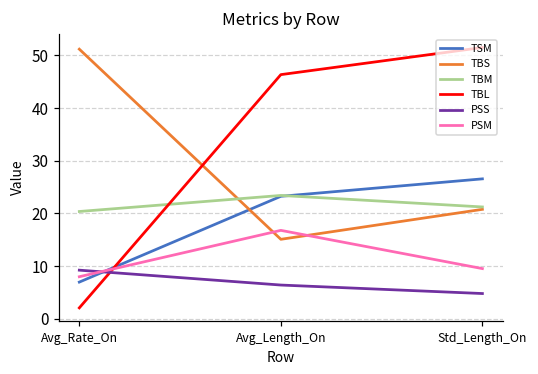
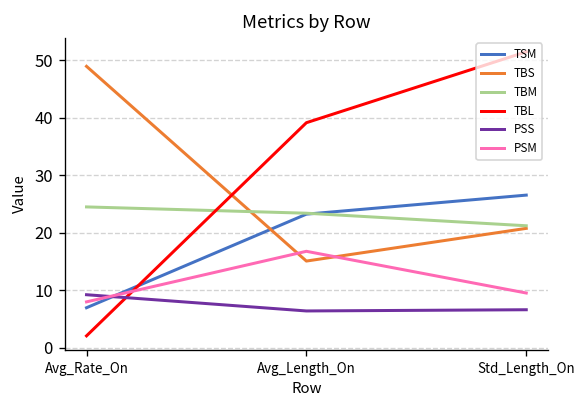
  {
    "TSM": {
      "Avg_Rate_On": 7,
      "Std_Length_On": 27
    },
    "TBS": {
-     "Avg_Rate_On": 51,
+     "Avg_Rate_On": 49,
      "Avg_Length_On": 15
    },
    "TBM": {
-     "Avg_Rate_On": 20
+     "Avg_Rate_On": 25
    },
    "TBL": {
      "Avg_Rate_On": 2,
-     "Avg_Length_On": 46
+     "Avg_Length_On": 39
    },
    "PSS": {
      "Avg_Rate_On": 9,
      "Avg_Length_On": 6,
-     "Std_Length_On": 5
+     "Std_Length_On": 7
    },
    "PSM": {
      "Avg_Rate_On": 8,
      "Avg_Length_On": 17,
      "Std_Length_On": 10
    }
  }
